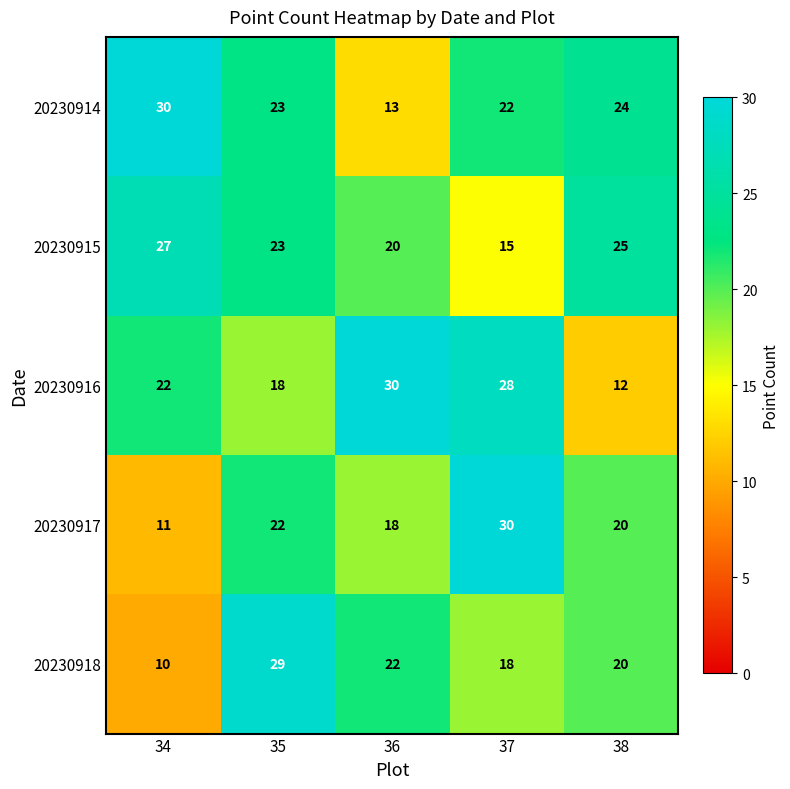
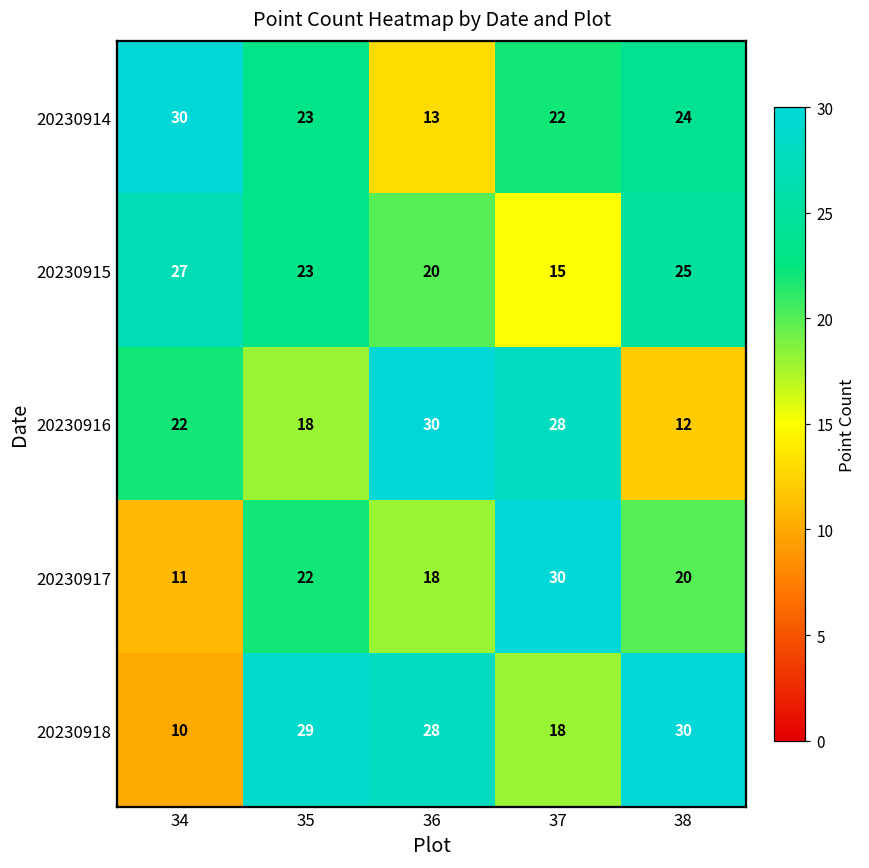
  {
    "20230914": {
      "34": 30,
      "35": 23,
      "36": 13,
      "37": 22,
      "38": 24
    },
    "20230915": {
      "34": 27,
      "35": 23,
      "36": 20,
      "37": 15,
      "38": 25
    },
    "20230916": {
      "34": 22,
      "35": 18,
      "36": 30,
      "37": 28,
      "38": 12
    },
    "20230917": {
      "34": 11,
      "35": 22,
      "36": 18,
      "37": 30,
      "38": 20
    },
    "20230918": {
      "34": 10,
      "35": 29,
-     "36": 22,
+     "36": 28,
      "37": 18,
-     "38": 20
+     "38": 30
    }
  }
